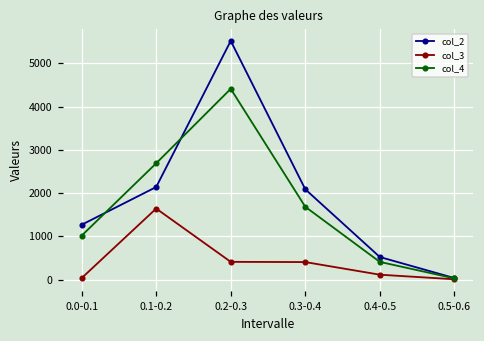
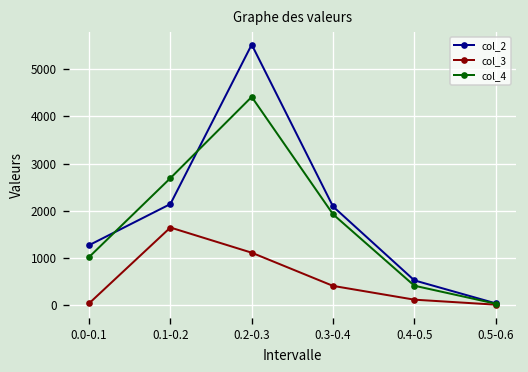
  {
    "col_2": {
      "0.0-0.1": 1300,
      "0.1-0.2": 2100,
      "0.2-0.3": 5500,
      "0.3-0.4": 2100,
      "0.4-0.5": 500
    },
    "col_3": {
      "0.0-0.1": 0,
      "0.1-0.2": 1600,
-     "0.2-0.3": 400,
+     "0.2-0.3": 1100,
      "0.3-0.4": 400,
      "0.4-0.5": 100
    },
    "col_4": {
      "0.0-0.1": 1000,
      "0.1-0.2": 2700,
      "0.2-0.3": 4400,
-     "0.3-0.4": 1700,
+     "0.3-0.4": 1900,
      "0.4-0.5": 400
    }
  }
